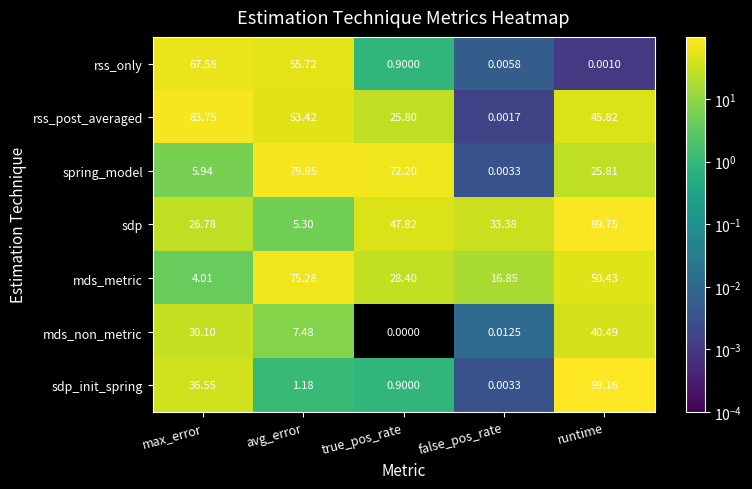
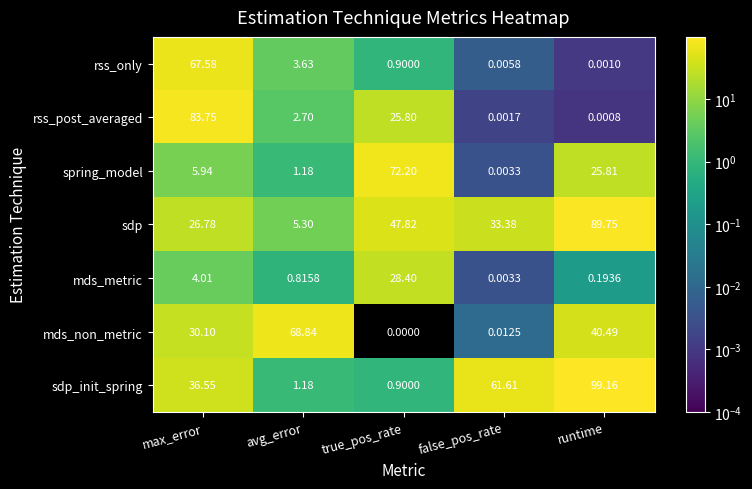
  {
    "rss_only": {
      "max_error": 67.58,
-     "avg_error": 55.72,
+     "avg_error": 3.63,
      "true_pos_rate": 0.9000,
      "false_pos_rate": 0.0058,
      "runtime": 0.0010
    },
    "rss_post_averaged": {
      "max_error": 83.75,
-     "avg_error": 53.42,
+     "avg_error": 2.70,
      "true_pos_rate": 25.80,
      "false_pos_rate": 0.0017,
-     "runtime": 45.82
+     "runtime": 0.0008
    },
    "spring_model": {
      "max_error": 5.94,
-     "avg_error": 79.95,
+     "avg_error": 1.18,
      "true_pos_rate": 72.20,
      "false_pos_rate": 0.0033,
      "runtime": 25.81
    },
    "sdp": {
      "max_error": 26.78,
      "avg_error": 5.30,
      "true_pos_rate": 47.82,
      "false_pos_rate": 33.38,
      "runtime": 89.75
    },
    "mds_metric": {
      "max_error": 4.01,
-     "avg_error": 75.28,
+     "avg_error": 0.8158,
      "true_pos_rate": 28.40,
-     "false_pos_rate": 16.85,
-     "runtime": 50.43
+     "false_pos_rate": 0.0033,
+     "runtime": 0.1936
    },
    "mds_non_metric": {
      "max_error": 30.10,
-     "avg_error": 7.48,
+     "avg_error": 68.84,
      "true_pos_rate": 0.0000,
      "false_pos_rate": 0.0125,
      "runtime": 40.49
    },
    "sdp_init_spring": {
      "max_error": 36.55,
      "avg_error": 1.18,
      "true_pos_rate": 0.9000,
-     "false_pos_rate": 0.0033,
+     "false_pos_rate": 61.61,
      "runtime": 99.16
    }
  }
